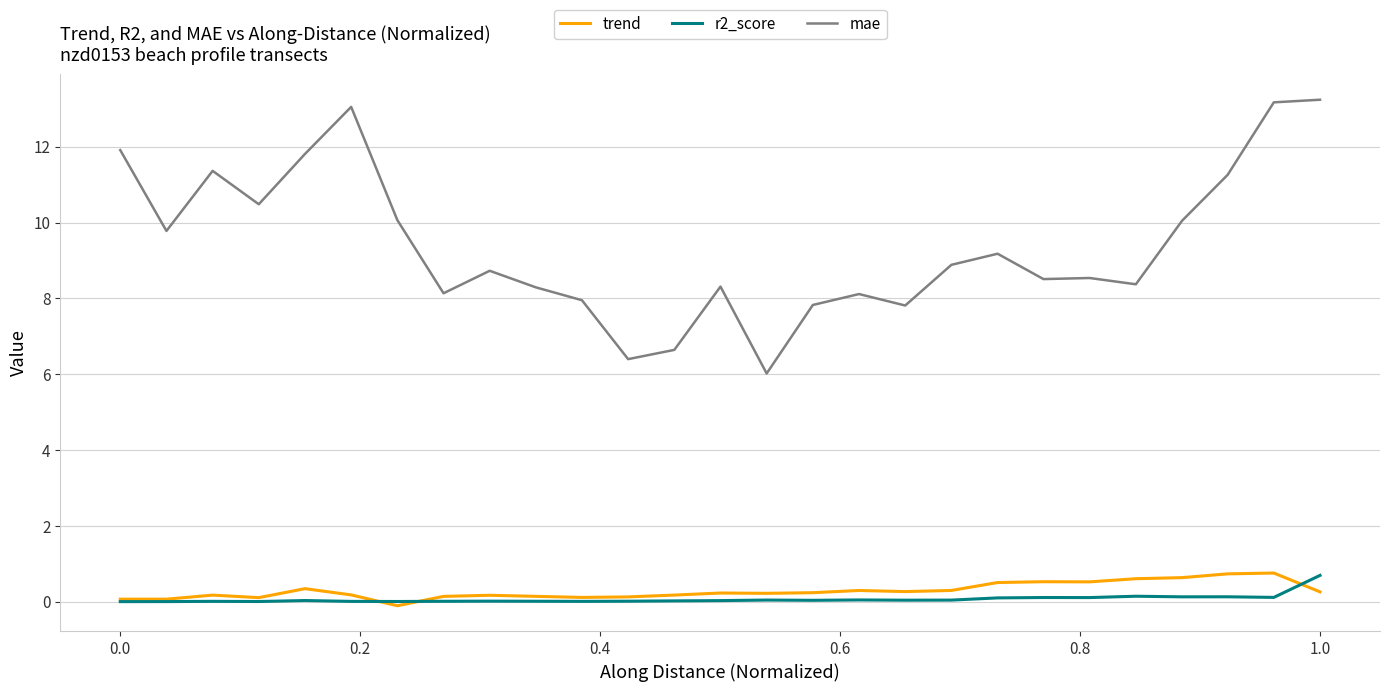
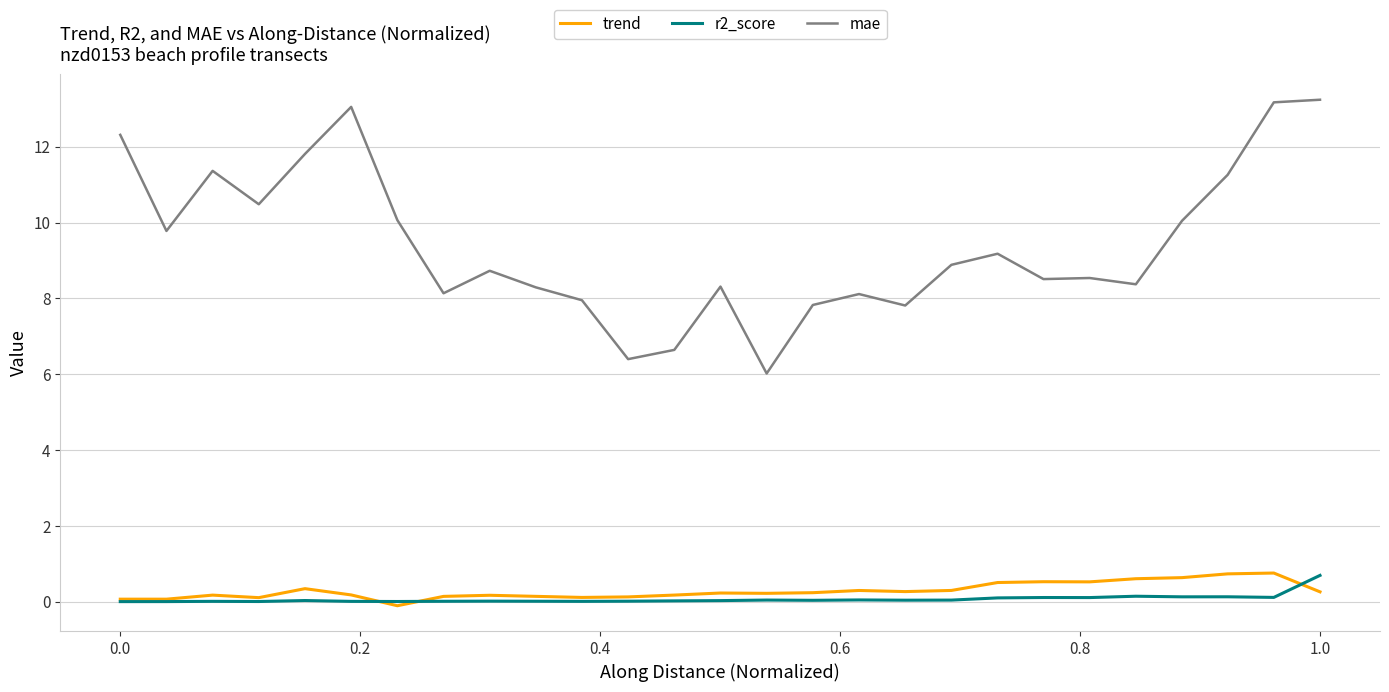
  {
    "trend": {
      "1.0": 0.3
    },
    "r2_score": {
      "1.0": 0.7
    },
    "mae": {
-     "0.0": 11.9,
+     "0.0": 12.3,
      "1.0": 13.2
    }
  }
